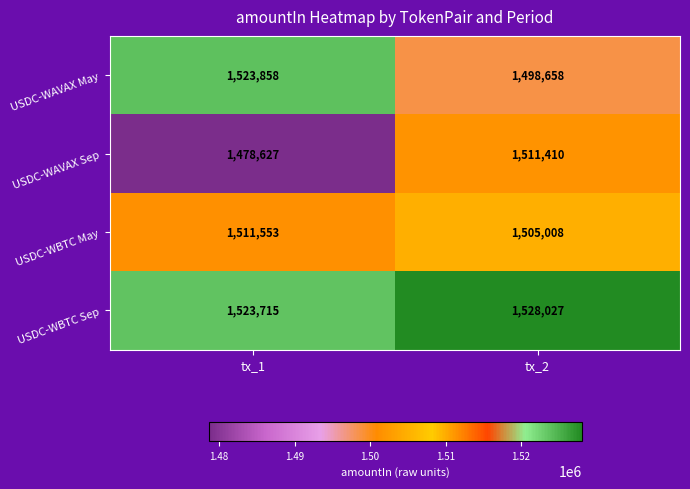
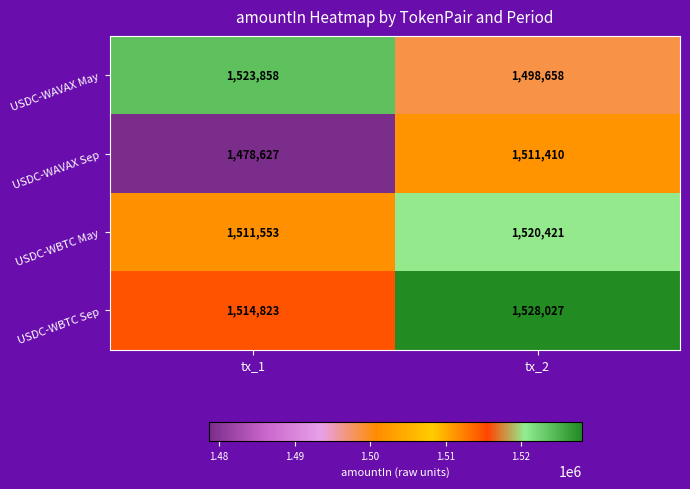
  {
    "USDC-WAVAX May": {
      "tx_1": "1,523,858",
      "tx_2": "1,498,658"
    },
    "USDC-WAVAX Sep": {
      "tx_1": "1,478,627",
      "tx_2": "1,511,410"
    },
    "USDC-WBTC May": {
      "tx_1": "1,511,553",
-     "tx_2": "1,505,008"
+     "tx_2": "1,520,421"
    },
    "USDC-WBTC Sep": {
-     "tx_1": "1,523,715",
+     "tx_1": "1,514,823",
      "tx_2": "1,528,027"
    }
  }
